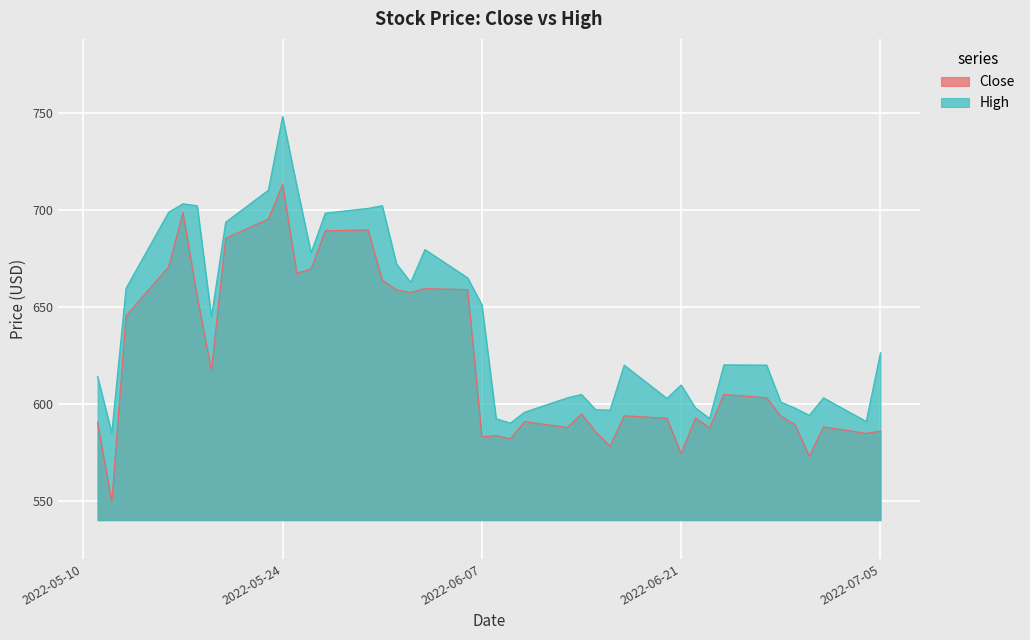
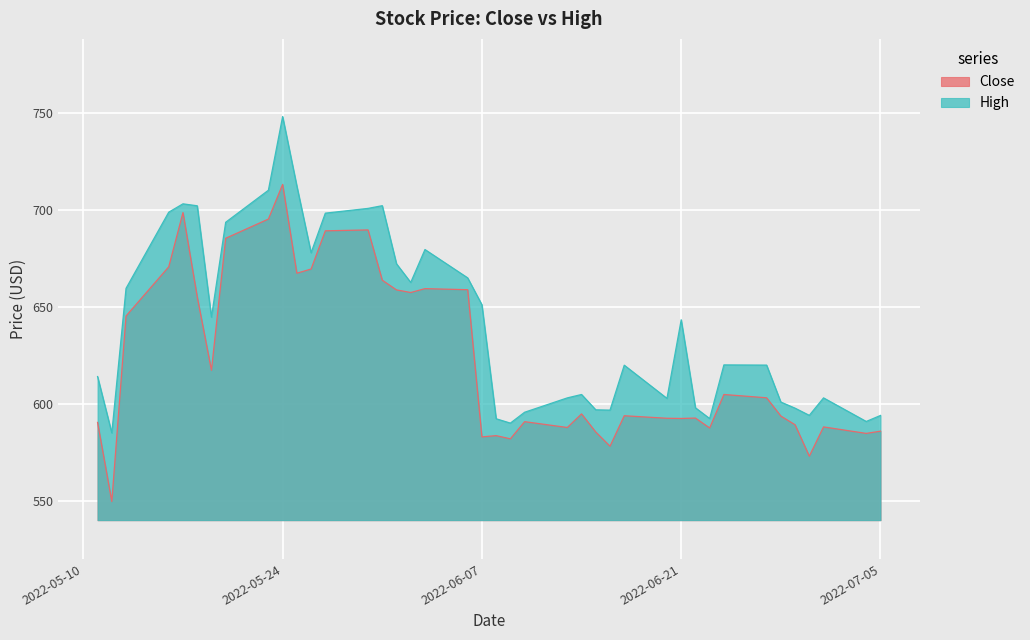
  {
    "Close": {
      "2022-05-24": 713,
      "2022-06-07": 583,
-     "2022-06-21": 574,
+     "2022-06-21": 592,
      "2022-07-05": 586
    },
    "High": {
      "2022-05-24": 748,
      "2022-06-07": 651,
-     "2022-06-21": 610,
-     "2022-07-05": 626
+     "2022-06-21": 643,
+     "2022-07-05": 594
    }
  }
